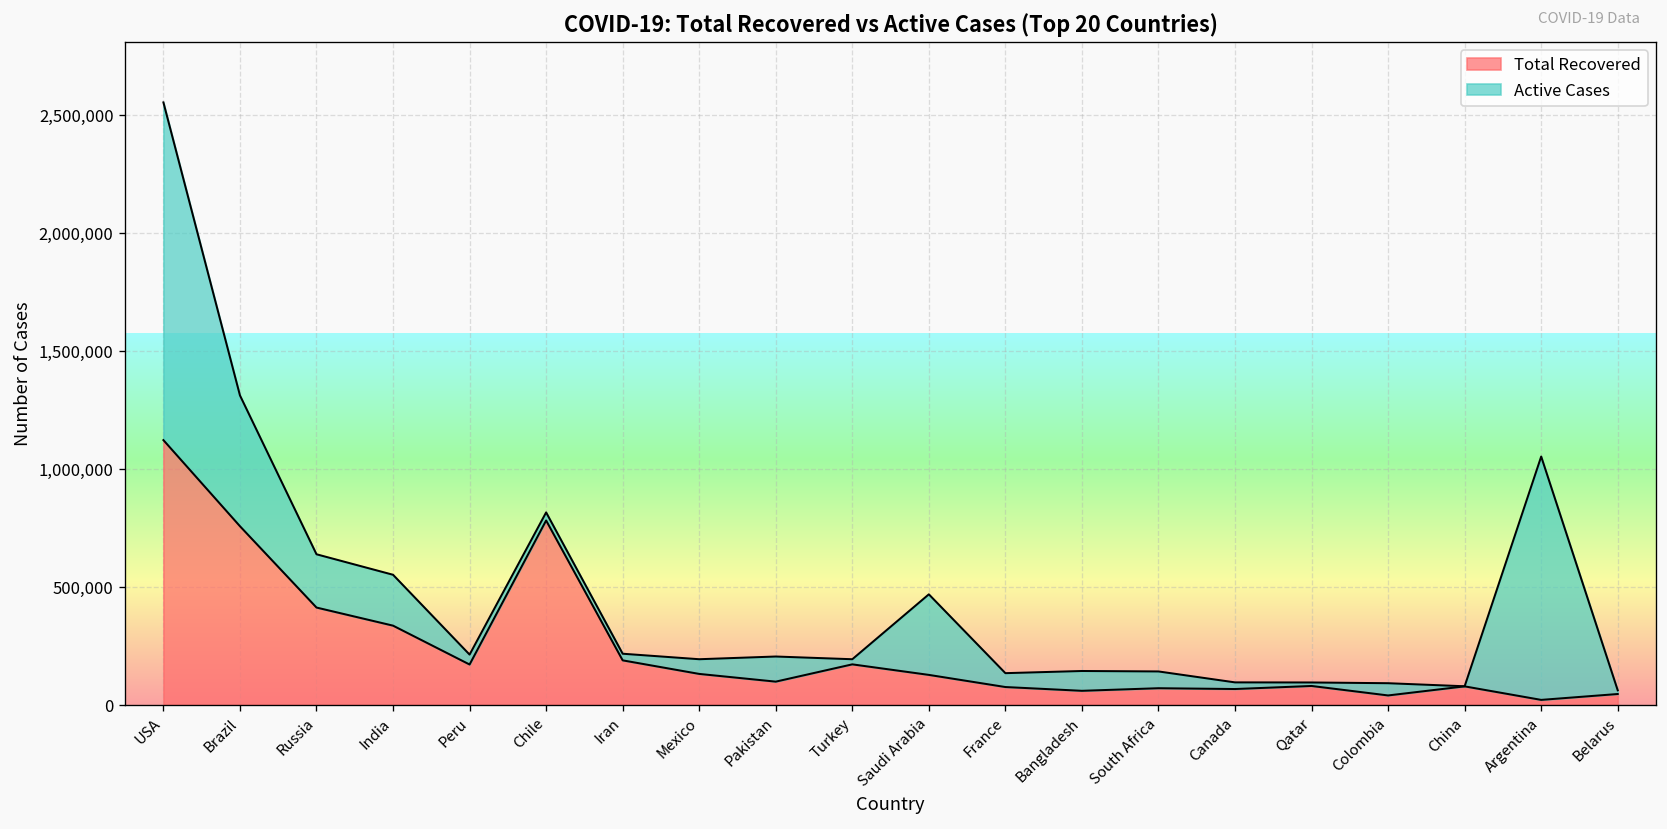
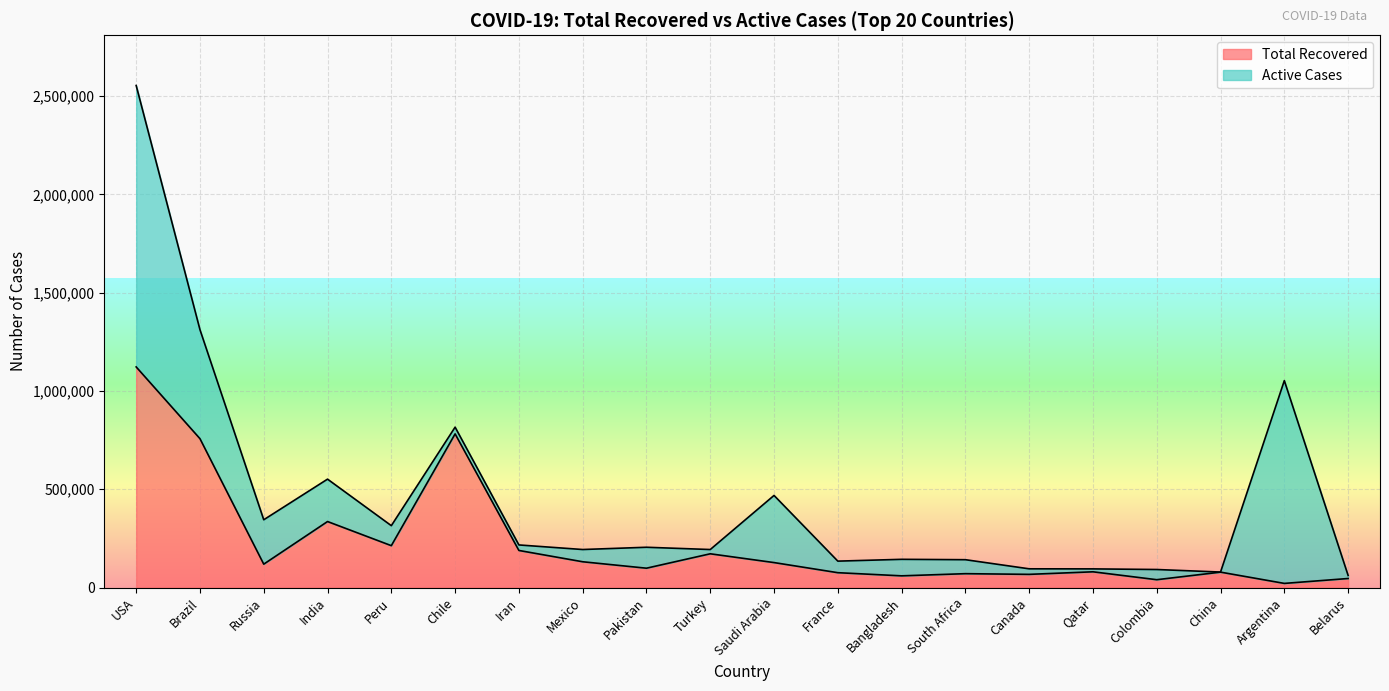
  {
    "Total Recovered": {
      "USA": "1,120,000",
      "Brazil": "760,000",
-     "Russia": "410,000",
+     "Russia": "120,000",
      "India": "340,000",
-     "Peru": "170,000",
+     "Peru": "210,000",
      "Chile": "780,000",
      "Iran": "190,000",
      "Mexico": "130,000",
      "Pakistan": "100,000",
      "Turkey": "170,000",
      "Saudi Arabia": "130,000",
      "France": "80,000",
      "Bangladesh": "60,000",
      "South Africa": "70,000",
      "Canada": "70,000",
      "Qatar": "80,000",
      "Colombia": "40,000",
      "Argentina": "20,000",
      "Belarus": "50,000"
    },
    "Active Cases": {
      "USA": "1,430,000",
      "Brazil": "550,000",
      "Russia": "230,000",
      "India": "220,000",
-     "Peru": "40,000",
+     "Peru": "100,000",
      "Chile": "30,000",
      "Iran": "30,000",
      "Mexico": "60,000",
      "Pakistan": "110,000",
      "Turkey": "20,000",
      "Saudi Arabia": "340,000",
      "France": "60,000",
      "Bangladesh": "80,000",
      "South Africa": "70,000",
      "Canada": "30,000",
      "Qatar": "10,000",
      "Colombia": "50,000",
      "Argentina": "1,030,000",
      "Belarus": "20,000"
    }
  }
